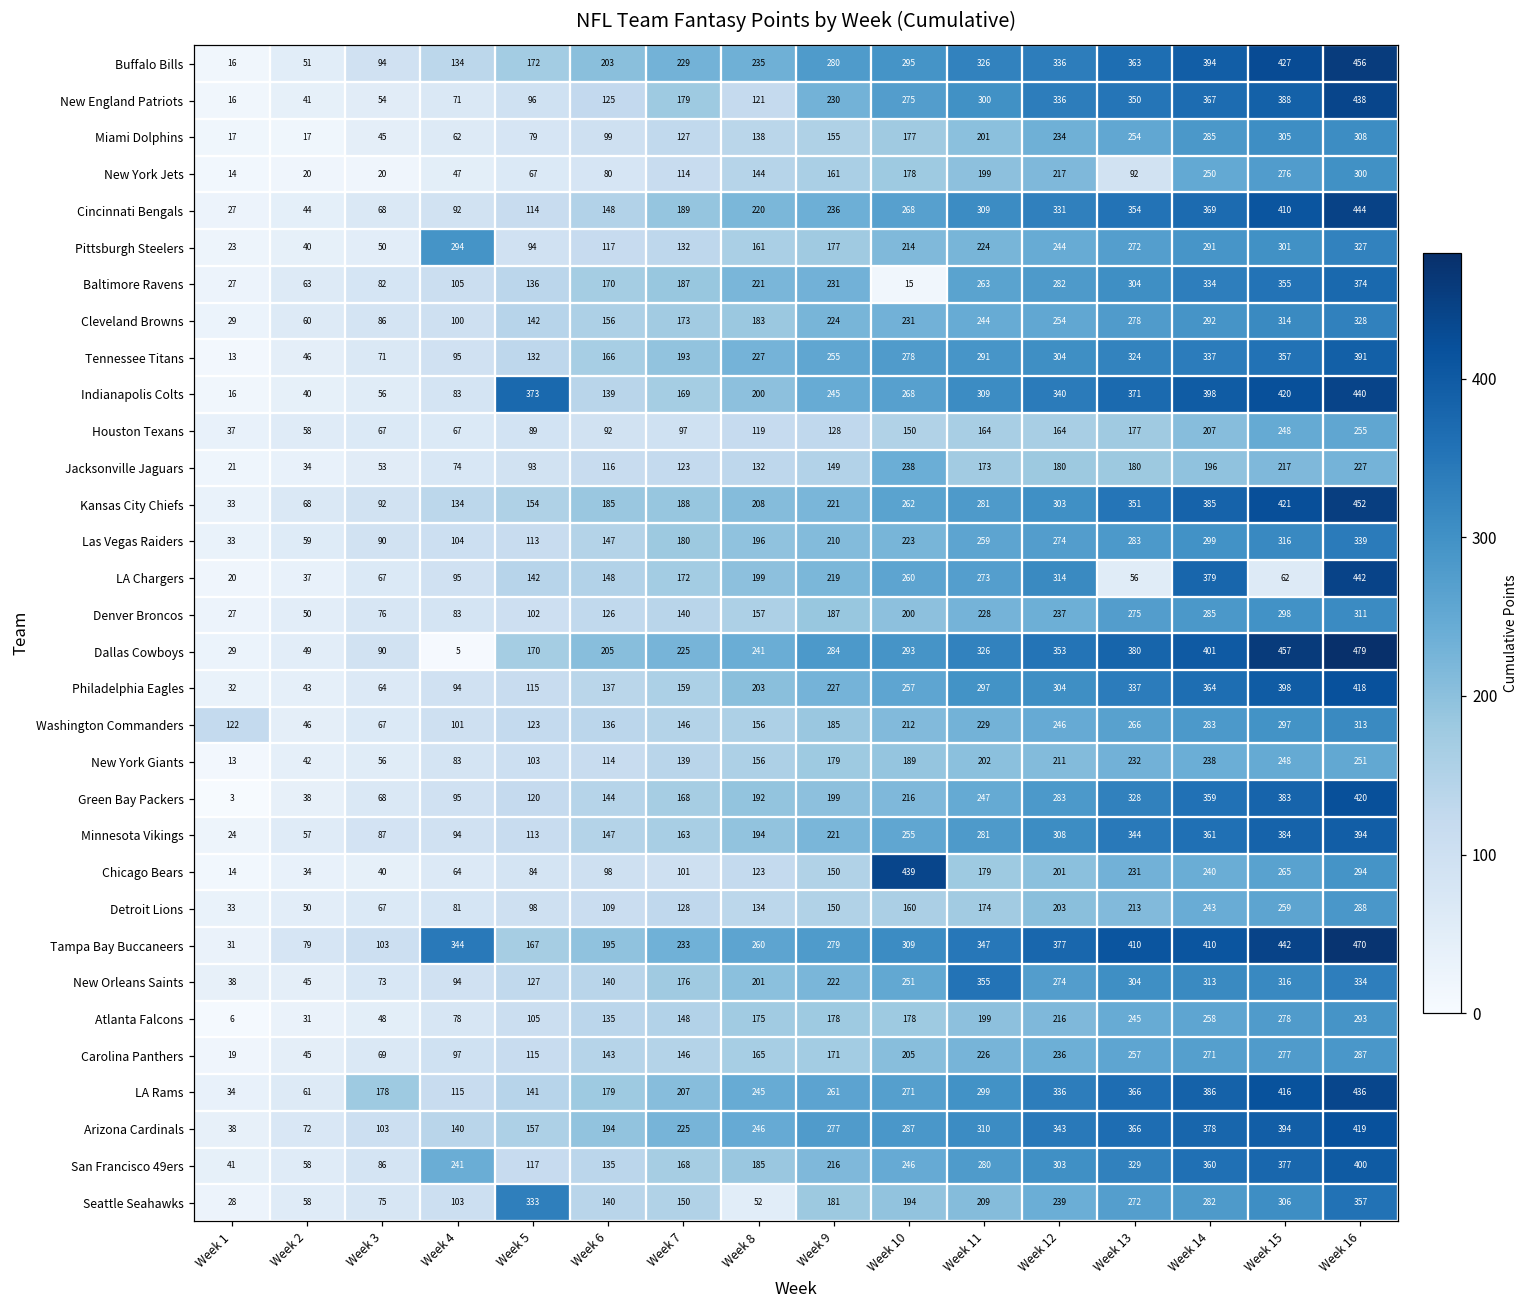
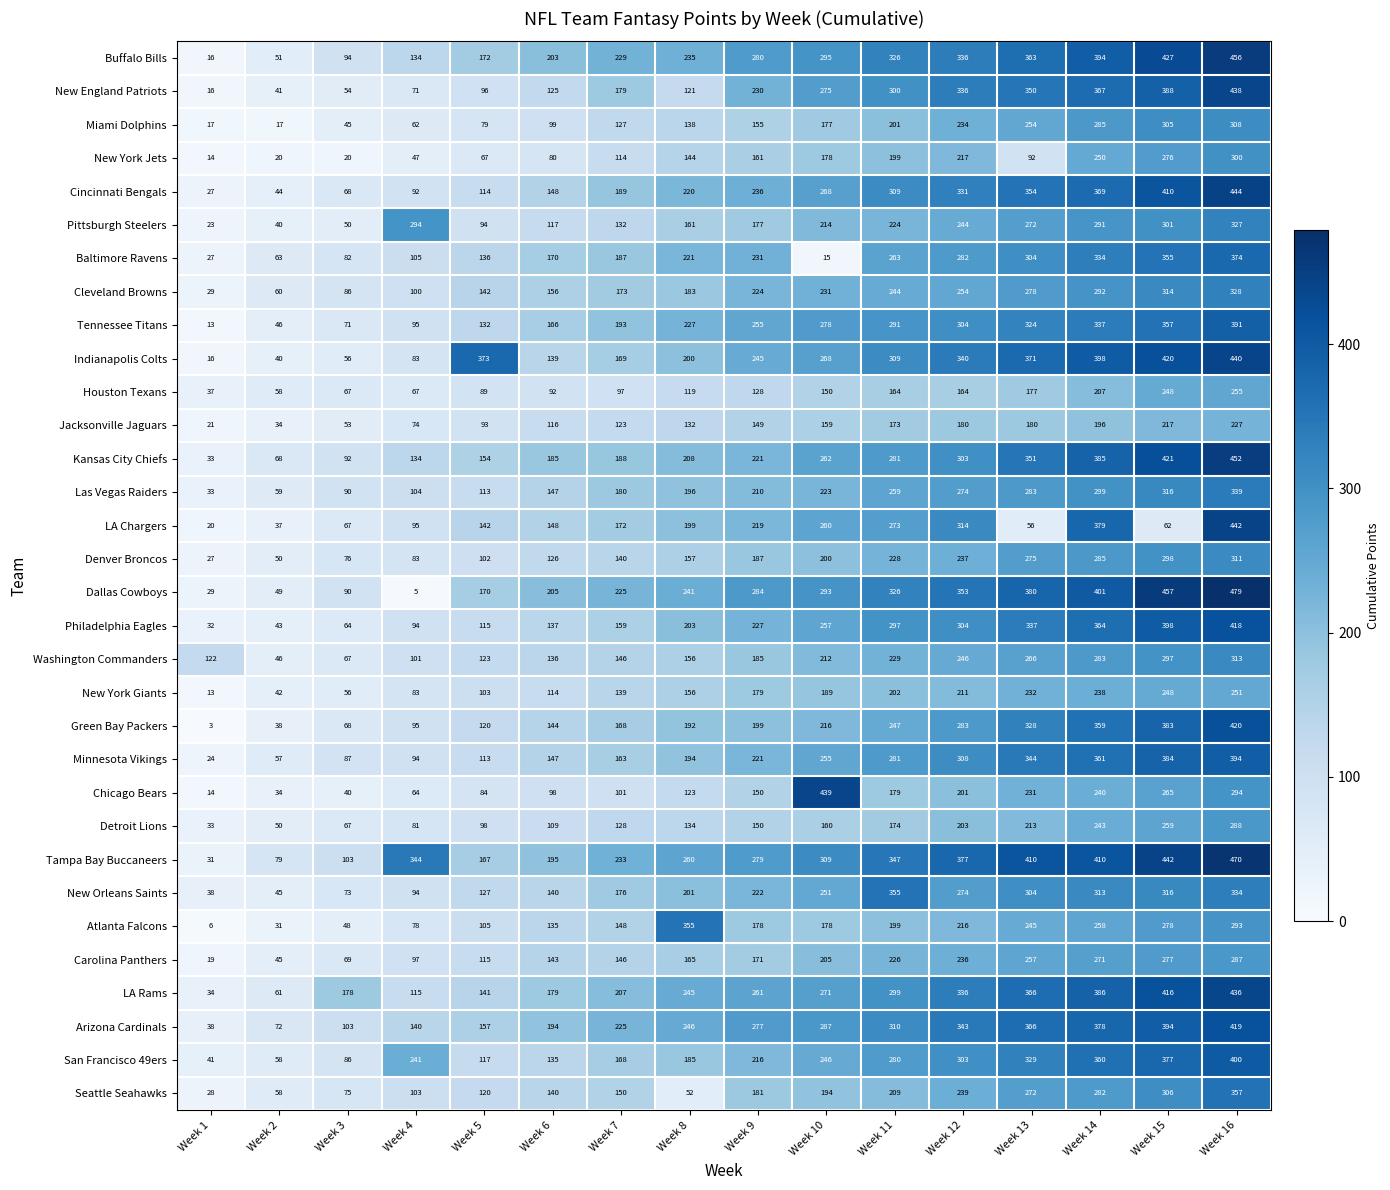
  {
    "Jacksonville Jaguars": {
      "Week 1": 21,
      "Week 2": 34,
      "Week 3": 53,
      "Week 4": 74,
      "Week 5": 93,
      "Week 6": 116,
      "Week 7": 123,
      "Week 8": 132,
      "Week 9": 149,
-     "Week 10": 238,
+     "Week 10": 159,
      "Week 11": 173,
      "Week 12": 180,
      "Week 13": 180,
      "Week 14": 196,
      "Week 15": 217,
      "Week 16": 227
    },
    "Atlanta Falcons": {
      "Week 1": 6,
      "Week 2": 31,
      "Week 3": 48,
      "Week 4": 78,
      "Week 5": 105,
      "Week 6": 135,
      "Week 7": 148,
-     "Week 8": 175,
+     "Week 8": 355,
      "Week 9": 178,
      "Week 10": 178,
      "Week 11": 199,
      "Week 12": 216,
      "Week 13": 245,
      "Week 14": 258,
      "Week 15": 278,
      "Week 16": 293
    },
    "Seattle Seahawks": {
      "Week 1": 28,
      "Week 2": 58,
      "Week 3": 75,
      "Week 4": 103,
-     "Week 5": 333,
+     "Week 5": 120,
      "Week 6": 140,
      "Week 7": 150,
      "Week 8": 52,
      "Week 9": 181,
      "Week 10": 194,
      "Week 11": 209,
      "Week 12": 239,
      "Week 13": 272,
      "Week 14": 282,
      "Week 15": 306,
      "Week 16": 357
    }
  }
